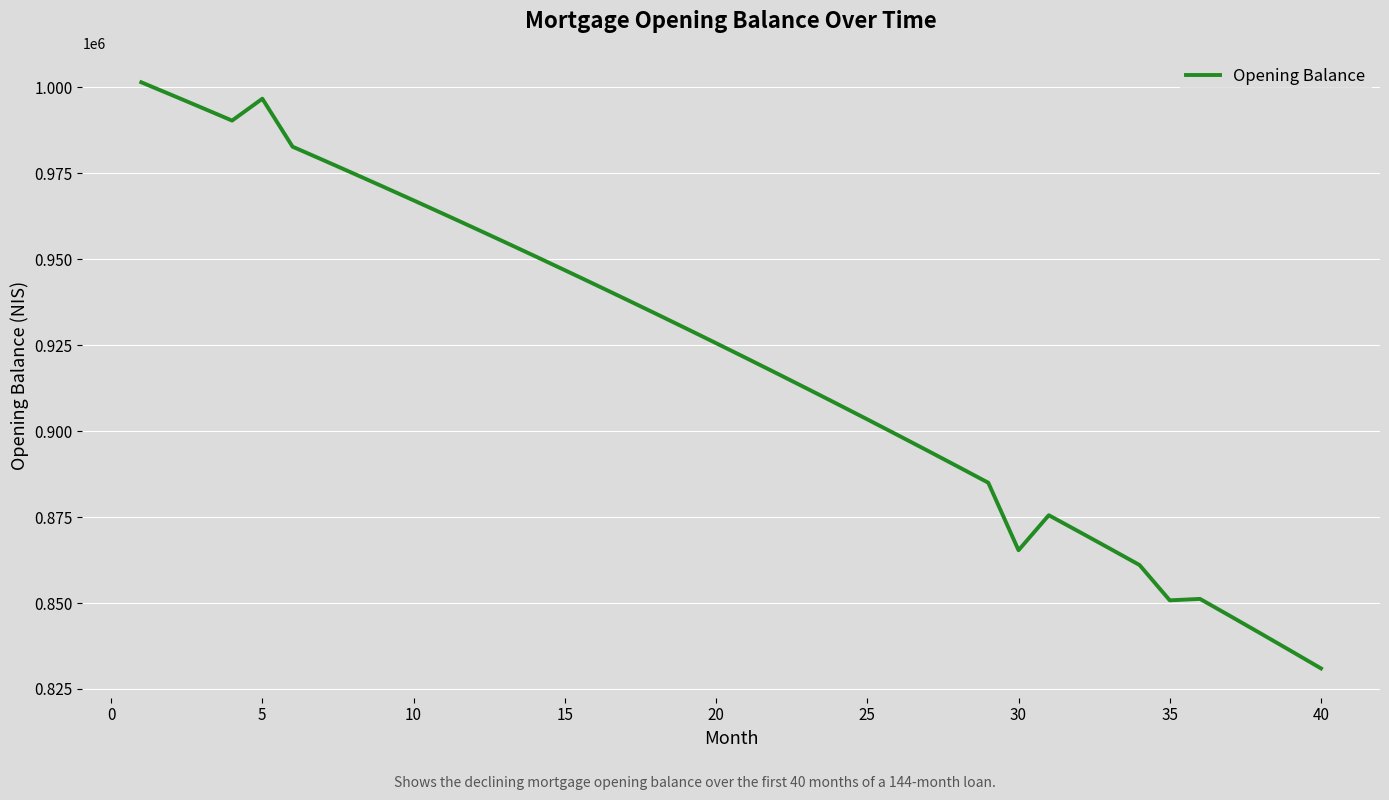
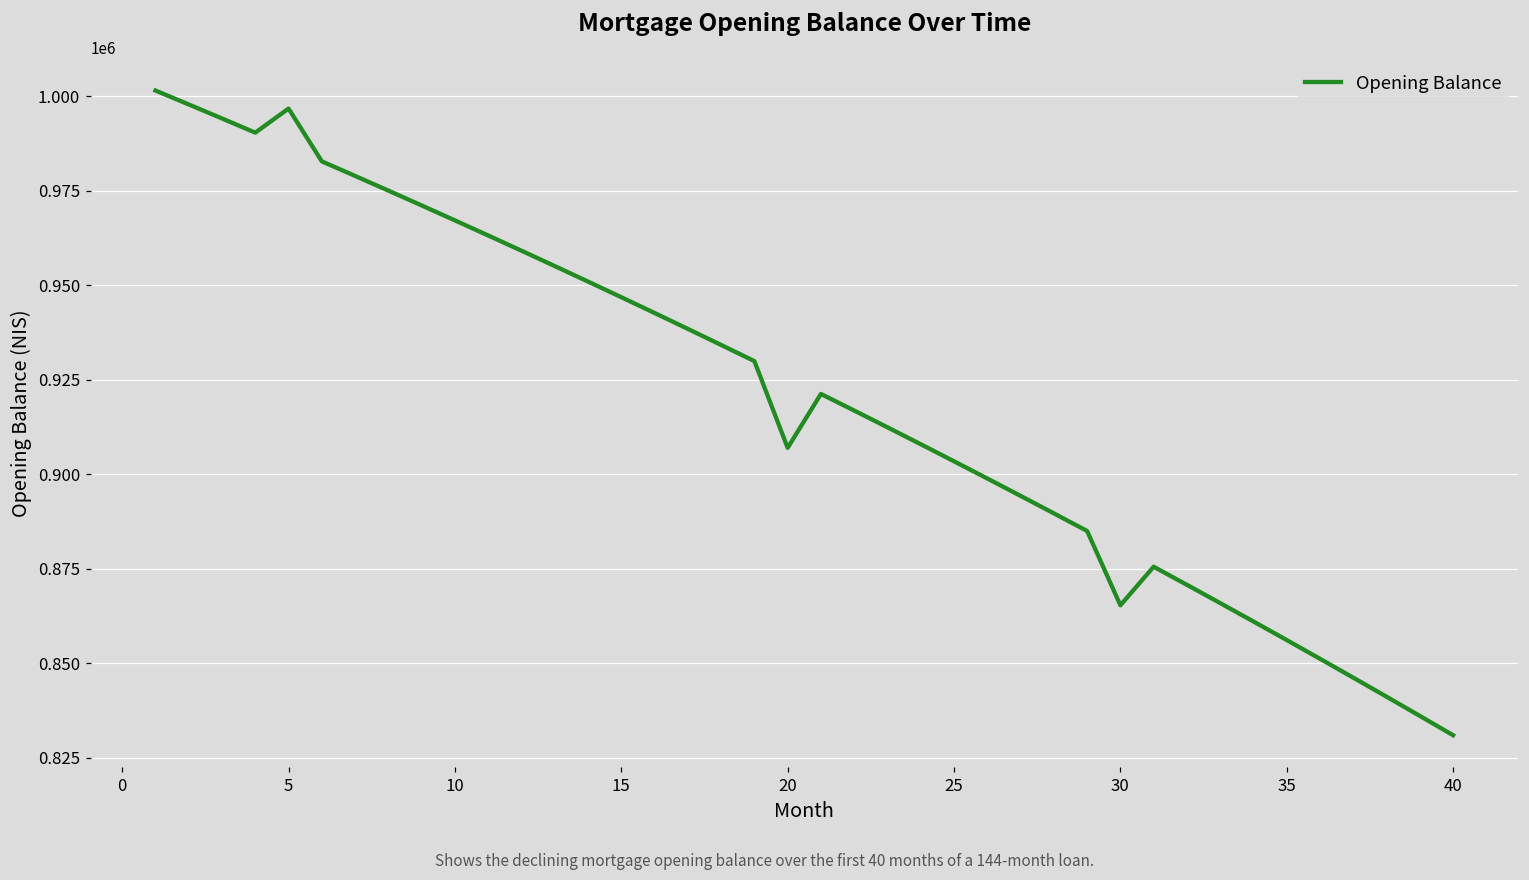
  {
    "5": 997000,
    "10": 967000,
    "15": 947000,
-   "20": 926000,
+   "20": 907000,
    "25": 903000,
    "30": 865000,
-   "35": 851000,
+   "35": 856000,
    "40": 831000
  }
